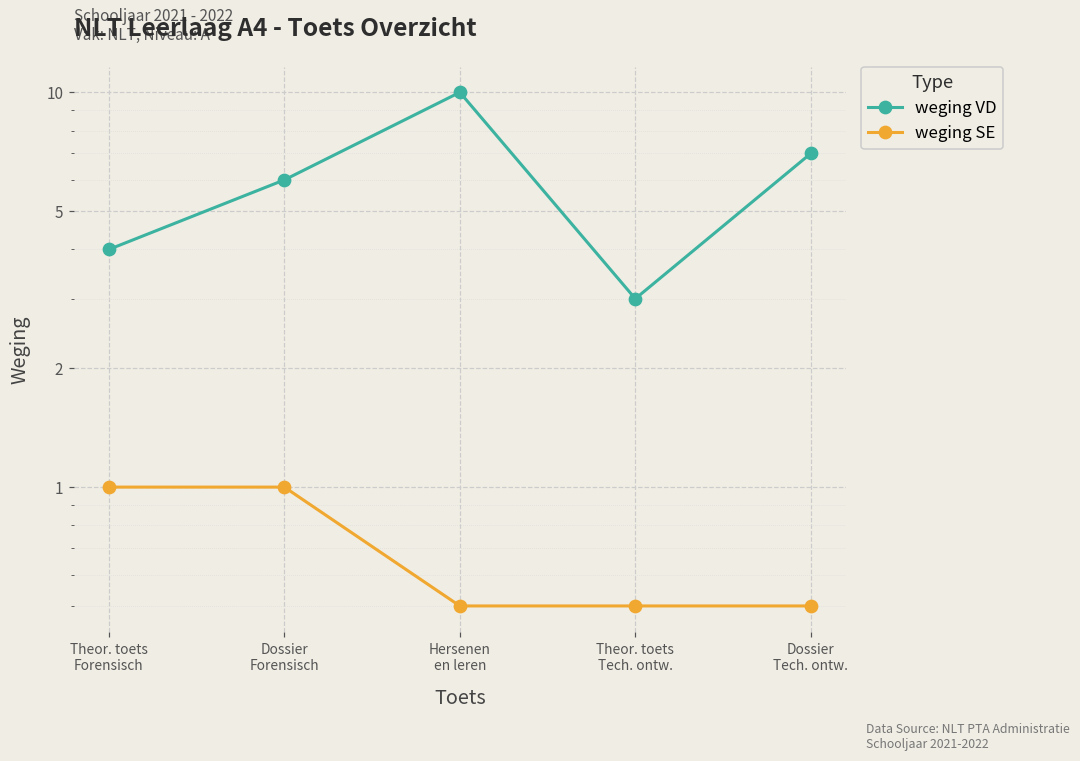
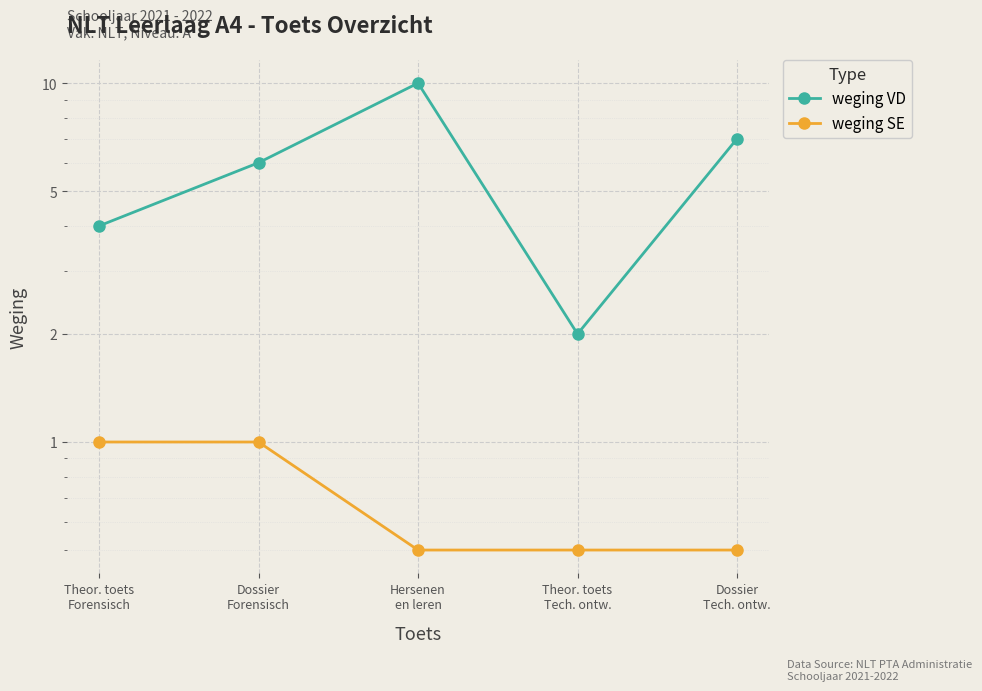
  {
    "weging VD": {
      "Theor. toets Forensisch": 4,
      "Dossier Forensisch": 6,
      "Hersenen en leren": 10,
-     "Theor. toets Tech. ontw.": 3,
+     "Theor. toets Tech. ontw.": 2,
      "Dossier Tech. ontw.": 7
    },
    "weging SE": {
      "Theor. toets Forensisch": 1,
      "Dossier Forensisch": 1,
      "Hersenen en leren": 0.50,
      "Theor. toets Tech. ontw.": 0.50,
      "Dossier Tech. ontw.": 0.50
    }
  }
